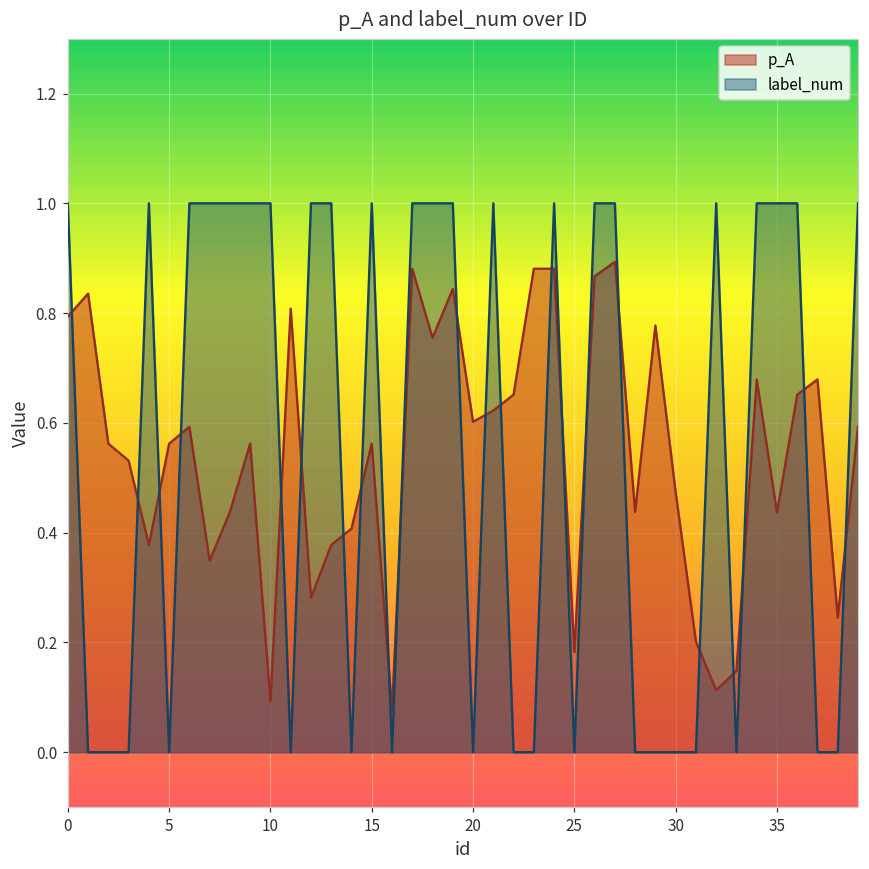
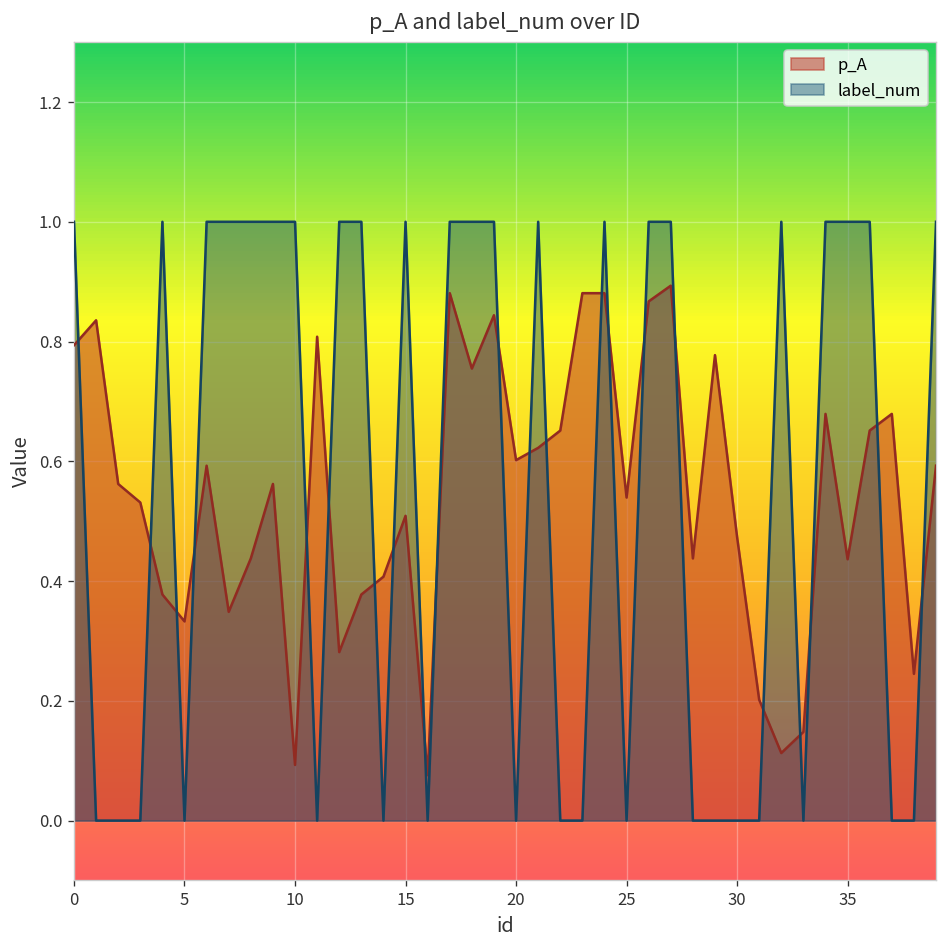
  {
    "p_A": {
      "0": 0.79,
-     "5": 0.56,
+     "5": 0.33,
      "10": 0.09,
-     "15": 0.56,
+     "15": 0.51,
      "20": 0.60,
-     "25": 0.18,
+     "25": 0.54,
      "30": 0.47,
      "35": 0.44
    },
    "label_num": {
      "0": 1.00,
      "5": 0.00,
      "10": 1.00,
      "15": 1.00,
      "20": 0.00,
      "25": 0.00,
      "30": 0.00,
      "35": 1.00
    }
  }
